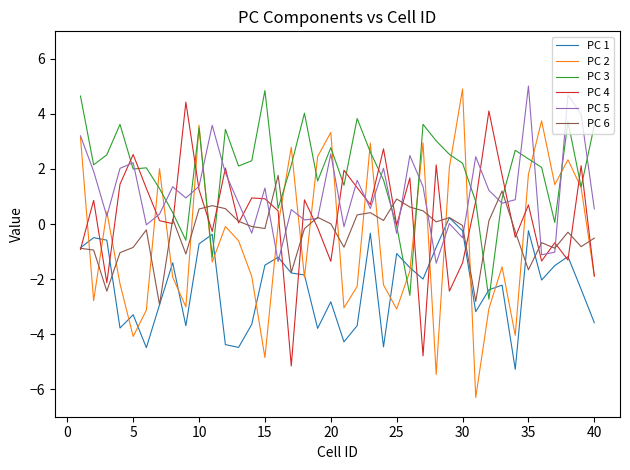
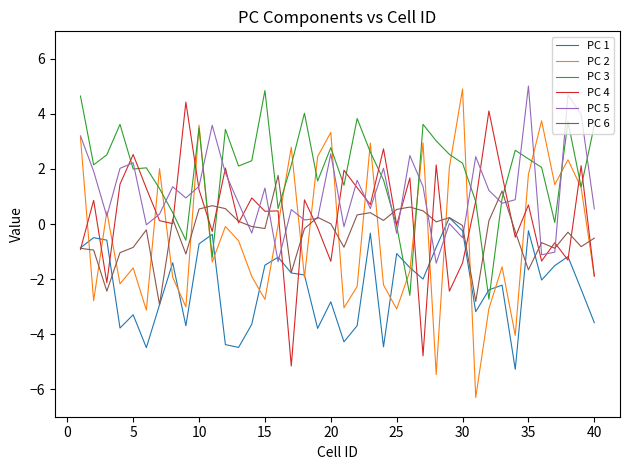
  {
    "PC 1": {
      "5": -3.3,
      "10": -0.7,
      "15": -1.5,
      "20": -2.8,
      "25": -1.1,
      "30": -0.2,
      "35": -0.2,
      "40": -3.6
    },
    "PC 2": {
-     "5": -4.1,
+     "5": -1.6,
      "10": 3.6,
-     "15": -4.9,
+     "15": -2.7,
      "20": 3.3,
      "25": -3.1,
      "30": 4.9,
      "35": 1.8
    },
    "PC 3": {
      "5": 2.0,
      "10": 3.5,
      "15": 4.8,
      "20": 2.8,
      "30": 2.2,
      "35": 2.4
    },
    "PC 4": {
      "5": 2.5,
      "10": 1.2,
-     "15": 0.9,
+     "15": 0.5,
      "20": -1.4,
      "30": -1.4,
      "35": 0.7
    },
    "PC 5": {
      "5": 2.2,
      "10": 1.4,
      "15": 1.3,
      "20": 2.6,
      "25": -0.3,
      "30": -0.5,
      "35": 5.0,
      "40": 0.6
    },
    "PC 6": {
      "5": -0.8,
      "10": 0.5,
      "15": -0.2,
      "20": 0.0,
-     "25": 0.9,
+     "25": 0.5,
      "30": -0.1,
      "35": -1.7,
      "40": -0.5
    }
  }
